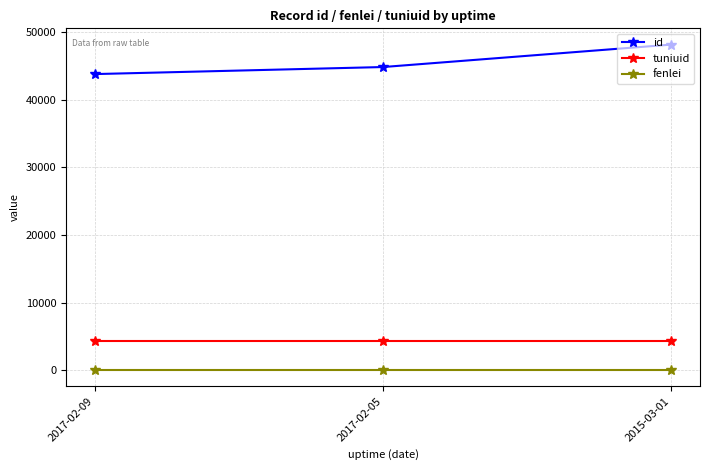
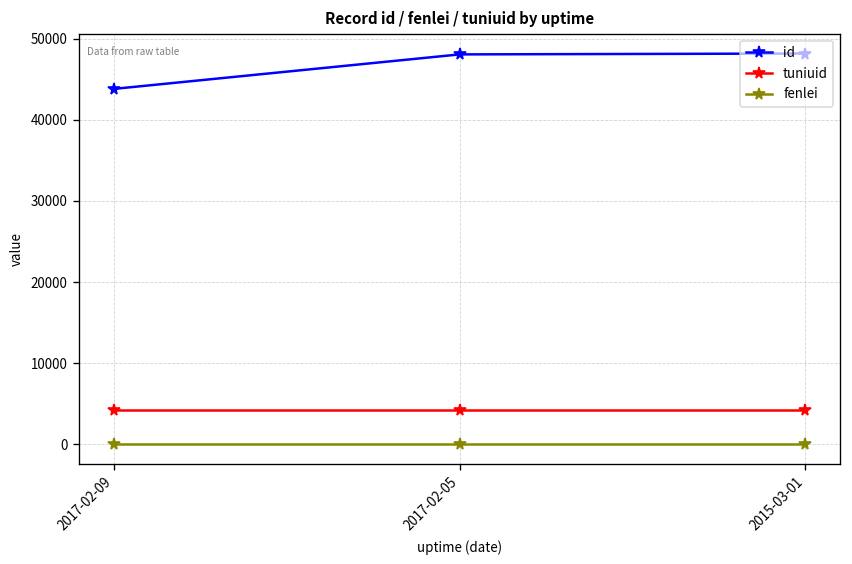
  {
    "id": {
      "2017-02-09": 44000,
-     "2017-02-05": 45000
+     "2017-02-05": 48000
    },
    "tuniuid": {
      "2017-02-09": 4000,
      "2017-02-05": 4000,
      "2015-03-01": 4000
    },
    "fenlei": {
      "2017-02-09": 0,
      "2017-02-05": 0,
      "2015-03-01": 0
    }
  }
